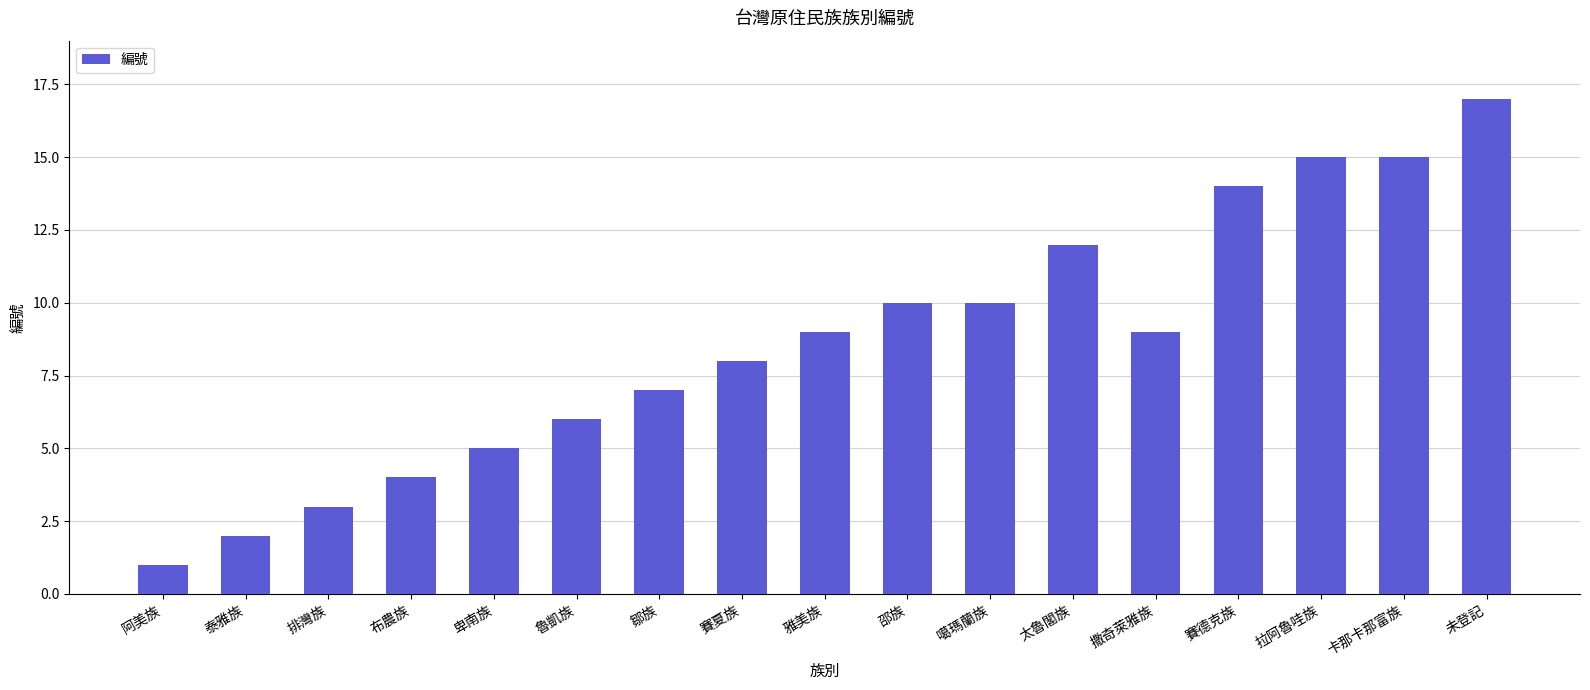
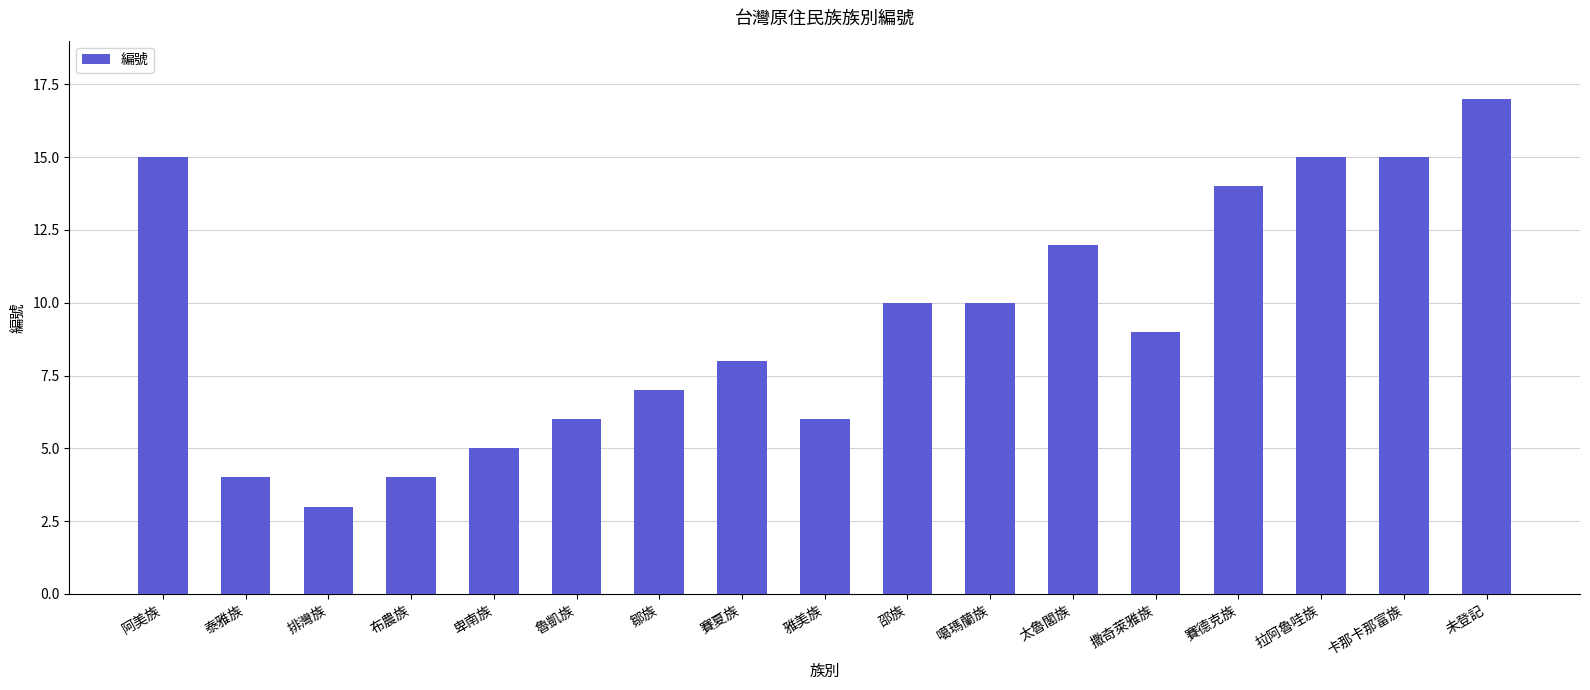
  {
-   "阿美族": 1,
-   "泰雅族": 2,
+   "阿美族": 15,
+   "泰雅族": 4,
    "排灣族": 3,
    "布農族": 4,
    "卑南族": 5,
    "魯凱族": 6,
    "鄒族": 7,
    "賽夏族": 8,
-   "雅美族": 9,
+   "雅美族": 6,
    "邵族": 10,
    "噶瑪蘭族": 10,
    "太魯閣族": 12,
    "撒奇萊雅族": 9,
    "賽德克族": 14,
    "拉阿魯哇族": 15,
    "卡那卡那富族": 15,
    "未登記": 17
  }
